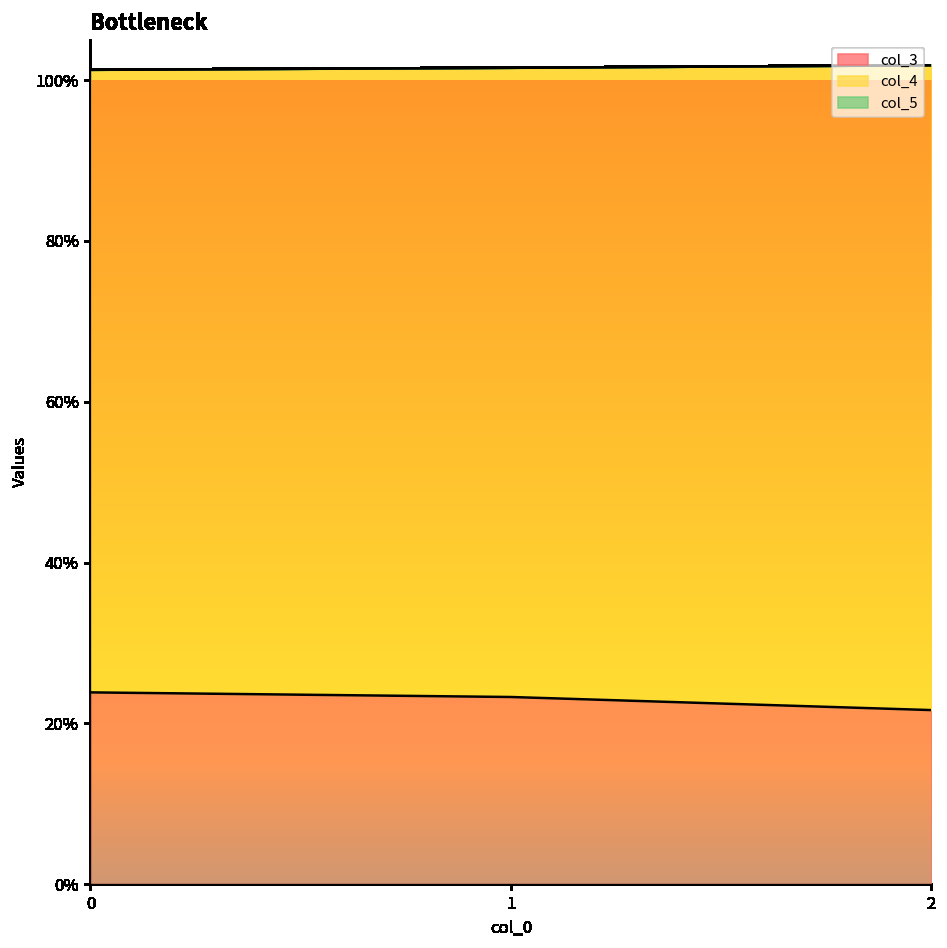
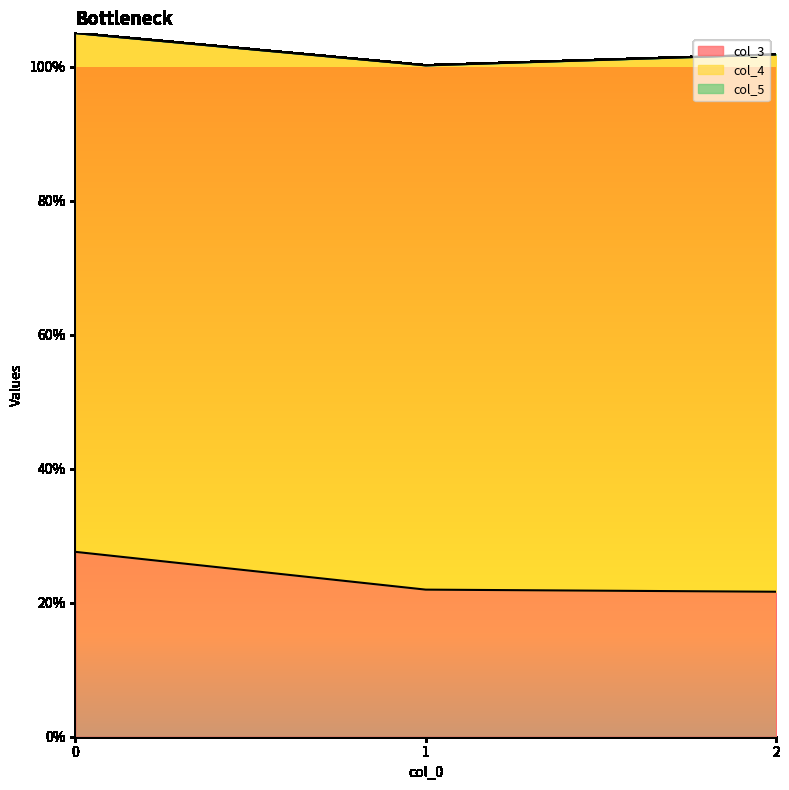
  {
    "col_3": {
-     "0": "24%",
-     "1": "23%",
+     "0": "28%",
+     "1": "22%",
      "2": "22%"
    }
  }
